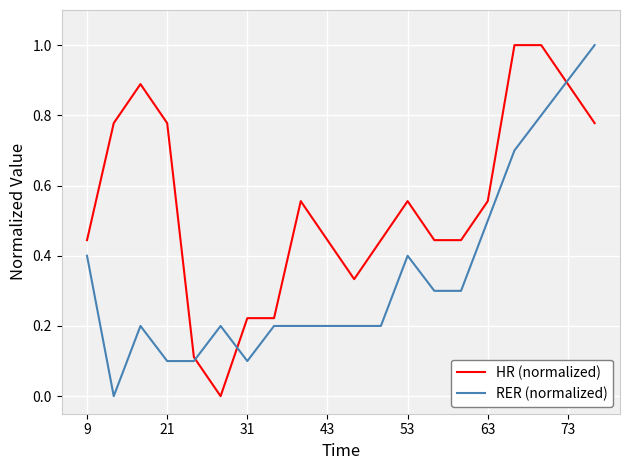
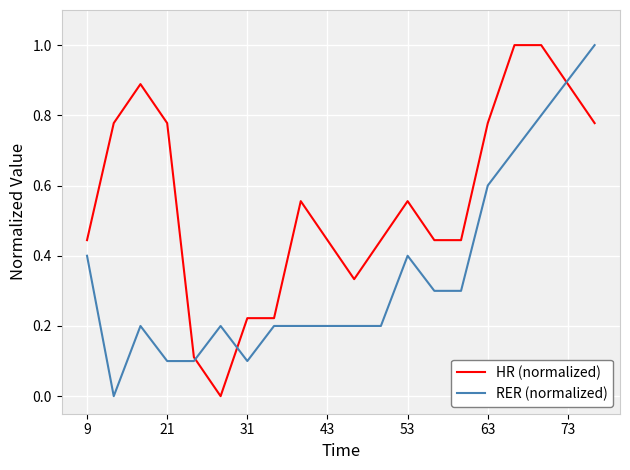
  {
    "HR (normalized)": {
      "9": 0.44,
      "21": 0.78,
      "31": 0.22,
      "43": 0.44,
      "53": 0.56,
-     "63": 0.56,
+     "63": 0.78,
      "73": 0.89
    },
    "RER (normalized)": {
      "9": 0.40,
      "21": 0.10,
      "31": 0.10,
      "43": 0.20,
      "53": 0.40,
-     "63": 0.50,
+     "63": 0.60,
      "73": 0.90
    }
  }
